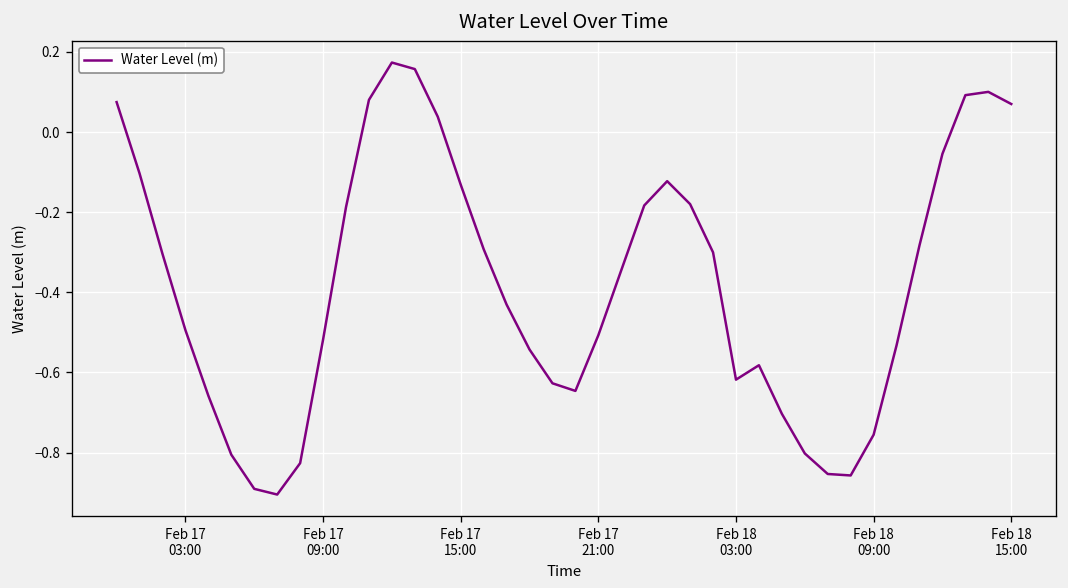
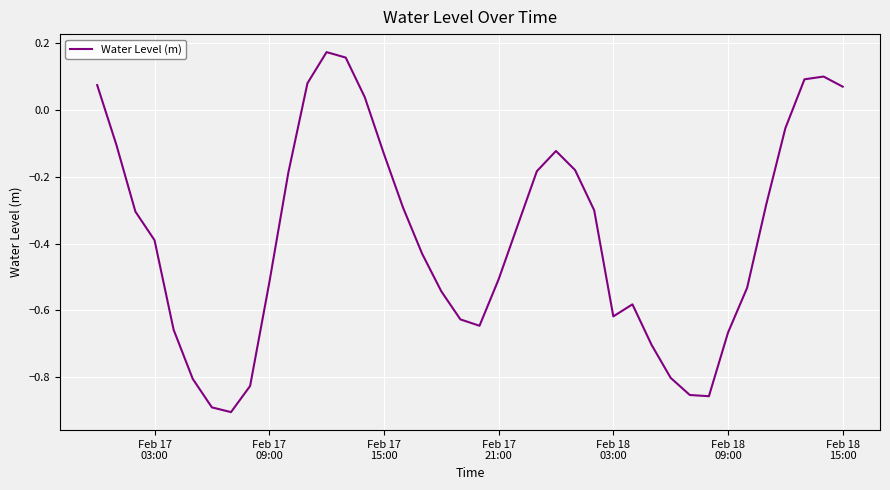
  {
-   "Feb 17 03:00": -0.49,
+   "Feb 17 03:00": -0.39,
    "Feb 17 09:00": -0.52,
    "Feb 17 15:00": -0.13,
    "Feb 17 21:00": -0.51,
    "Feb 18 03:00": -0.62,
-   "Feb 18 09:00": -0.76,
+   "Feb 18 09:00": -0.67,
    "Feb 18 15:00": 0.07
  }
